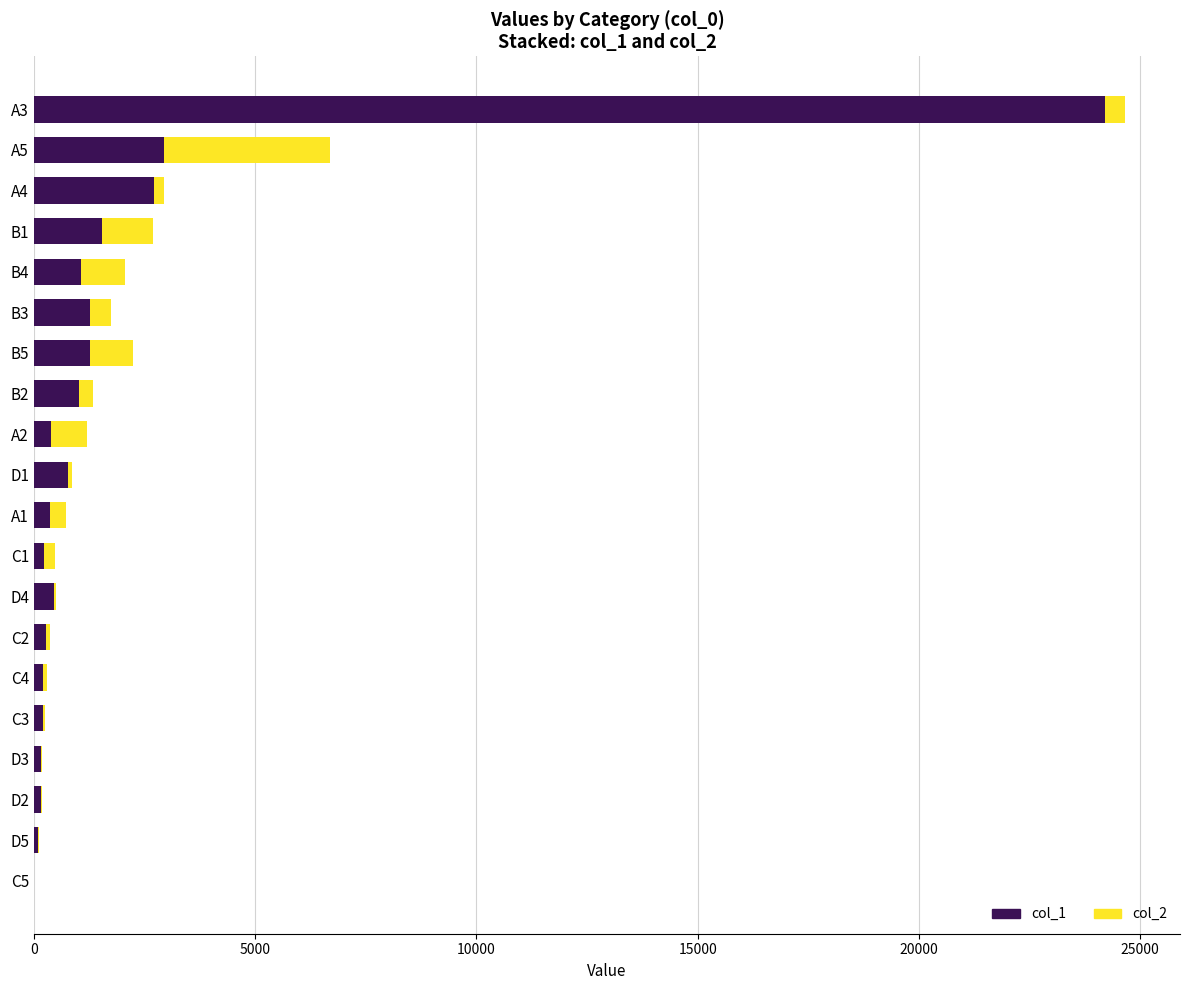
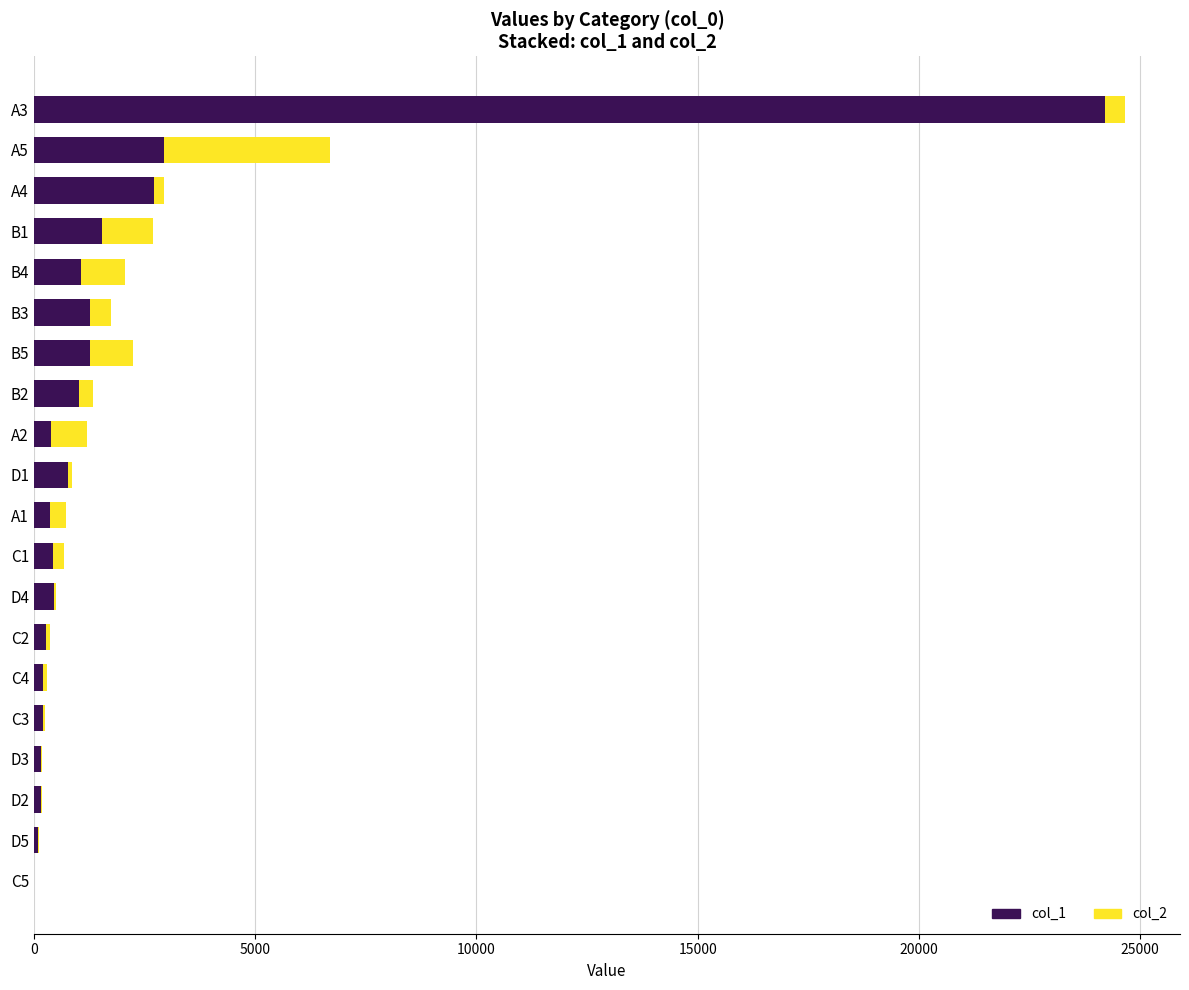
  {
    "col_1": {
      "A3": 24200,
      "A5": 2900,
      "A4": 2700,
      "B1": 1500,
      "B4": 1100,
      "B3": 1300,
      "B5": 1300,
      "B2": 1000,
      "A2": 400,
      "D1": 800,
      "A1": 400,
-     "C1": 200,
+     "C1": 400,
      "D4": 500,
      "C2": 300,
      "C4": 200,
      "C3": 200,
      "D3": 200,
      "D2": 200,
      "D5": 100,
      "C5": 0
    },
    "col_2": {
      "A3": 500,
      "A5": 3700,
      "A4": 200,
      "B1": 1100,
      "B4": 1000,
      "B3": 500,
      "B5": 1000,
      "B2": 300,
      "A2": 800,
      "D1": 100,
      "A1": 400,
      "C1": 200,
      "C2": 100,
      "C4": 100,
      "C3": 100,
      "C5": 0
    }
  }
